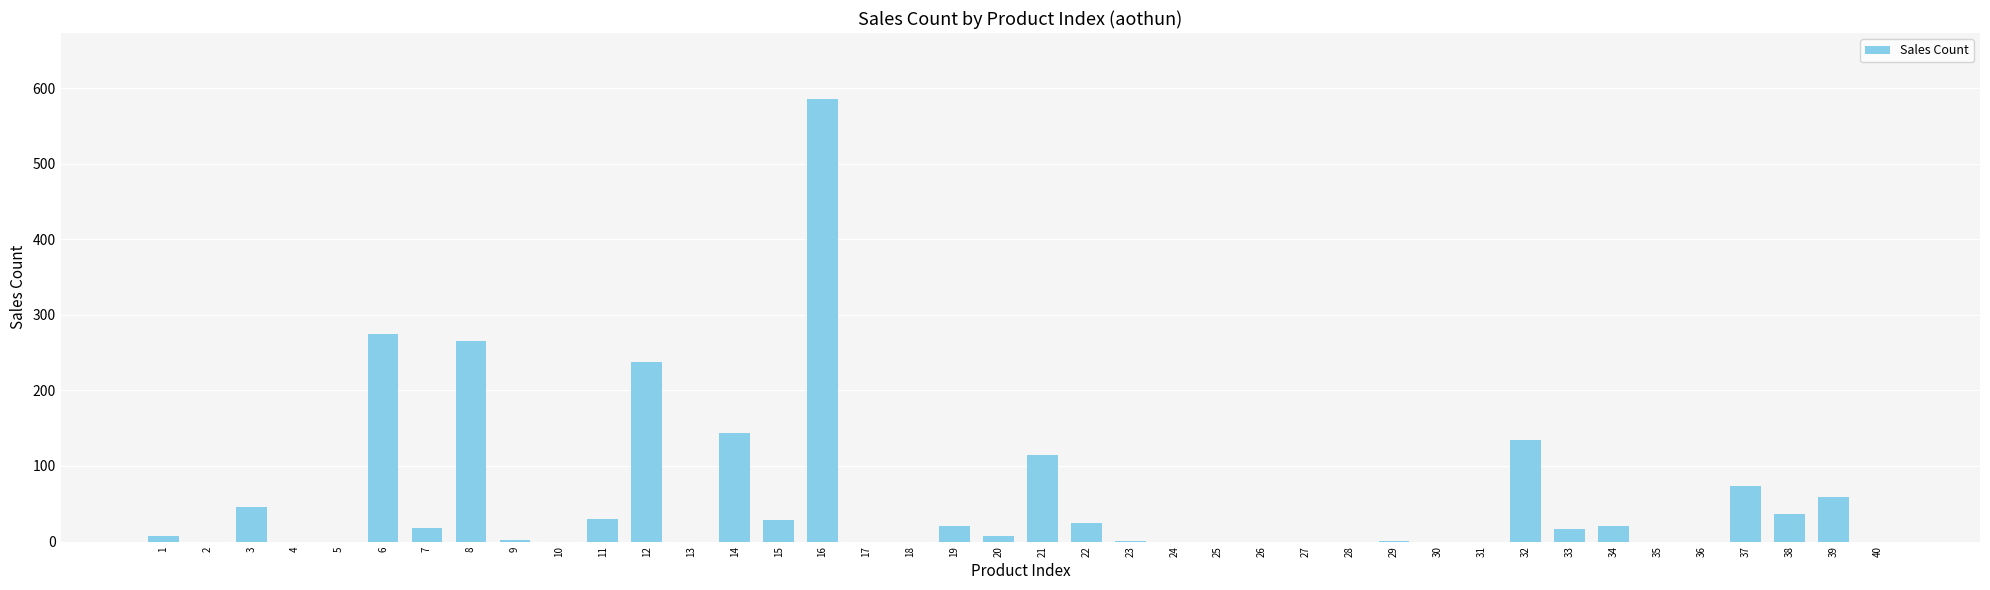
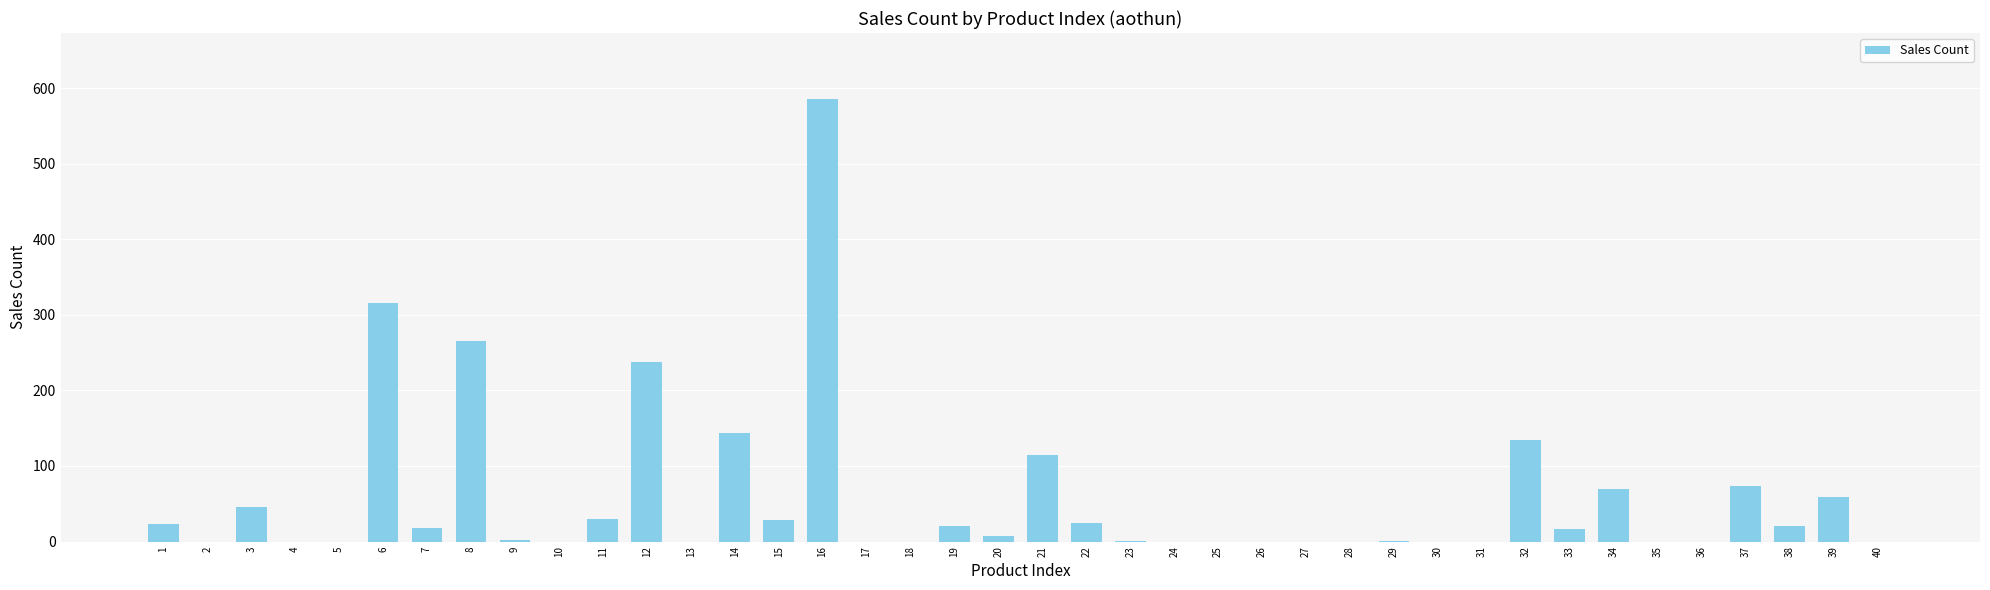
  {
-   "1": 10,
+   "1": 20,
    "2": 0,
    "3": 50,
    "4": 0,
    "5": 0,
-   "6": 280,
+   "6": 320,
    "7": 20,
    "8": 270,
    "10": 0,
    "11": 30,
    "12": 240,
    "13": 0,
    "14": 140,
    "15": 30,
    "16": 590,
    "17": 0,
    "18": 0,
    "19": 20,
    "20": 10,
    "21": 110,
    "22": 20,
    "24": 0,
    "25": 0,
    "26": 0,
    "27": 0,
    "28": 0,
    "30": 0,
    "31": 0,
    "32": 130,
    "33": 20,
-   "34": 20,
+   "34": 70,
    "35": 0,
    "36": 0,
    "37": 70,
-   "38": 40,
+   "38": 20,
    "39": 60,
    "40": 0
  }
